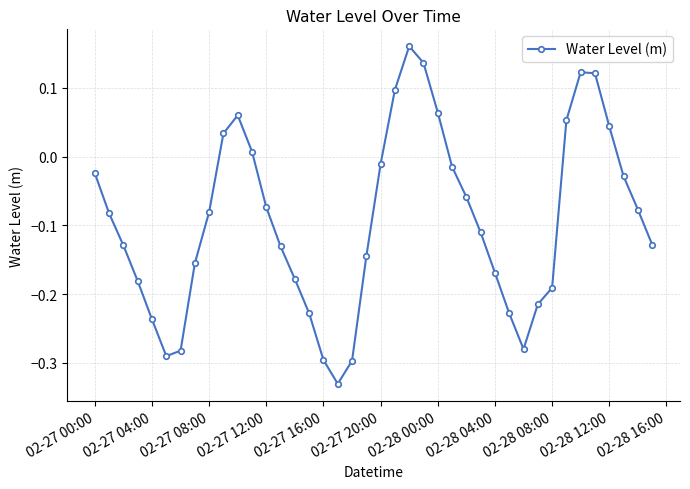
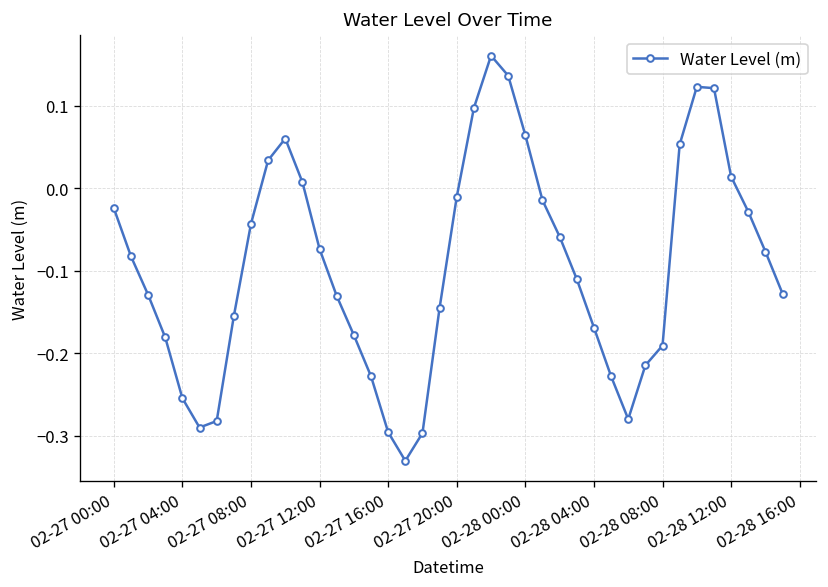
  {
    "02-27 00:00": -0.02,
-   "02-27 04:00": -0.24,
-   "02-27 08:00": -0.08,
+   "02-27 04:00": -0.25,
+   "02-27 08:00": -0.04,
    "02-27 12:00": -0.07,
    "02-27 16:00": -0.30,
    "02-27 20:00": -0.01,
    "02-28 00:00": 0.06,
    "02-28 04:00": -0.17,
    "02-28 08:00": -0.19,
-   "02-28 12:00": 0.04
+   "02-28 12:00": 0.01
  }
